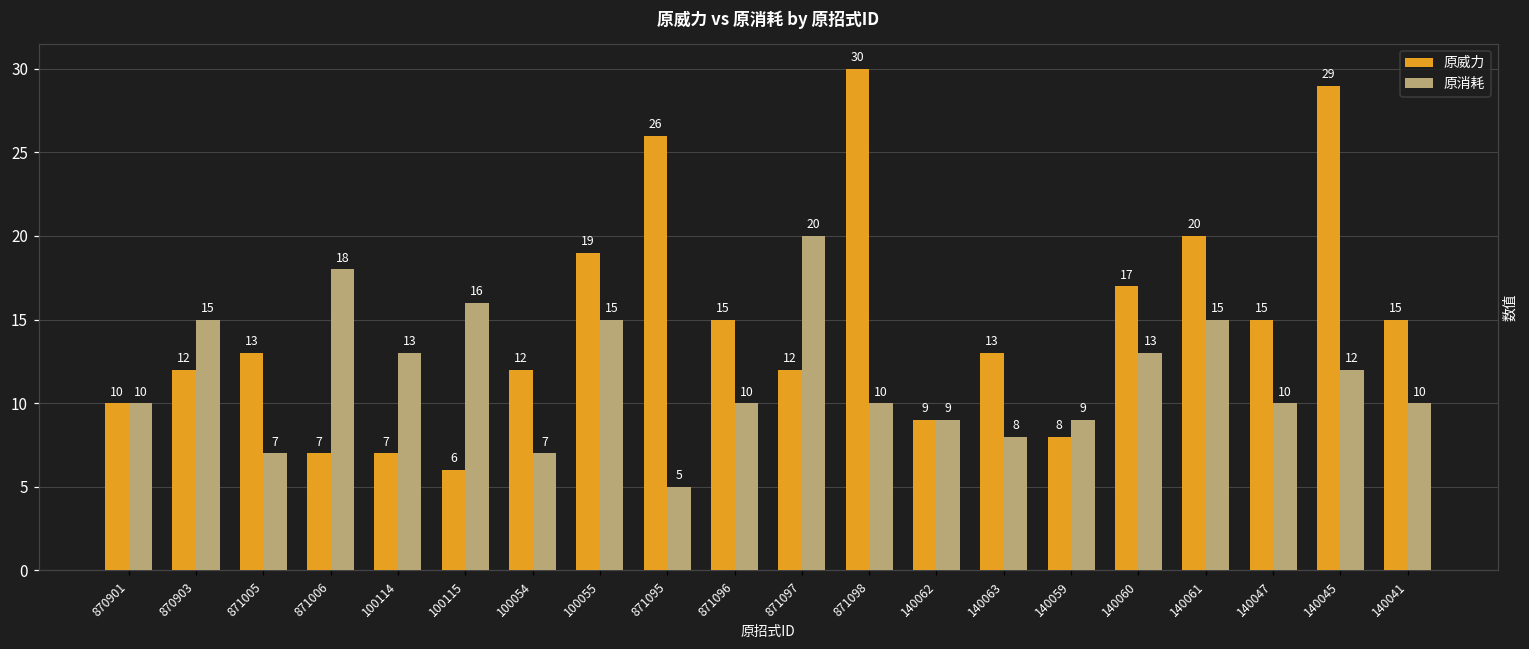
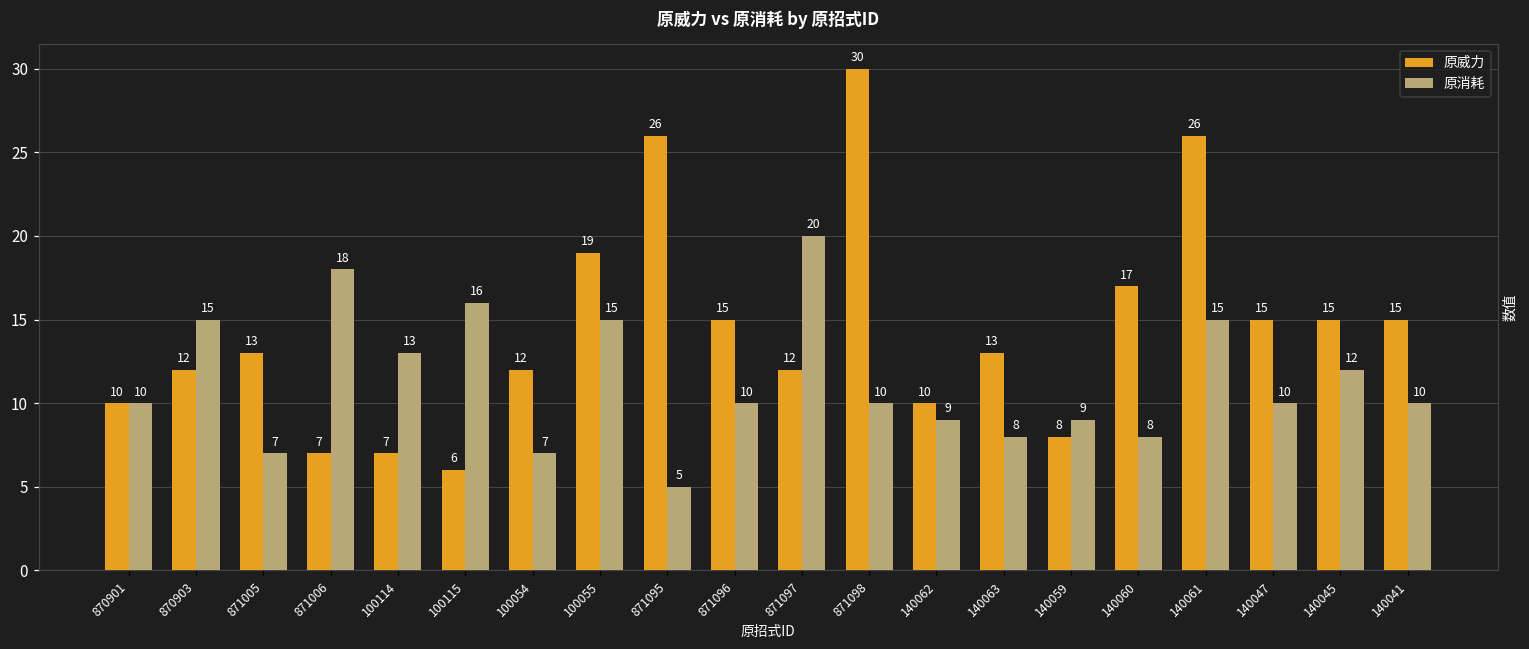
  {
    "原威力": {
      "870901": 10,
      "870903": 12,
      "871005": 13,
      "871006": 7,
      "100114": 7,
      "100115": 6,
      "100054": 12,
      "100055": 19,
      "871095": 26,
      "871096": 15,
      "871097": 12,
      "871098": 30,
-     "140062": 9,
+     "140062": 10,
      "140063": 13,
      "140059": 8,
      "140060": 17,
-     "140061": 20,
+     "140061": 26,
      "140047": 15,
-     "140045": 29,
+     "140045": 15,
      "140041": 15
    },
    "原消耗": {
      "870901": 10,
      "870903": 15,
      "871005": 7,
      "871006": 18,
      "100114": 13,
      "100115": 16,
      "100054": 7,
      "100055": 15,
      "871095": 5,
      "871096": 10,
      "871097": 20,
      "871098": 10,
      "140062": 9,
      "140063": 8,
      "140059": 9,
-     "140060": 13,
+     "140060": 8,
      "140061": 15,
      "140047": 10,
      "140045": 12,
      "140041": 10
    }
  }
